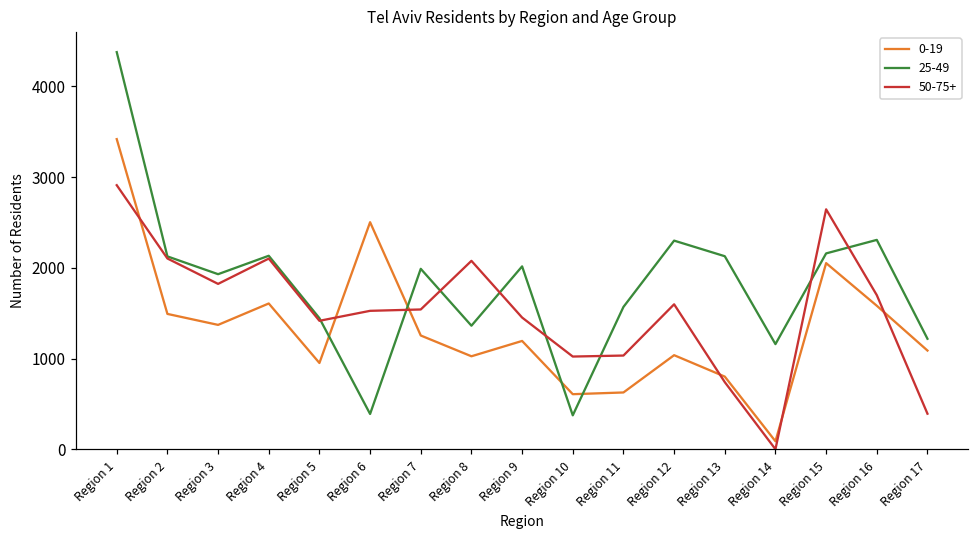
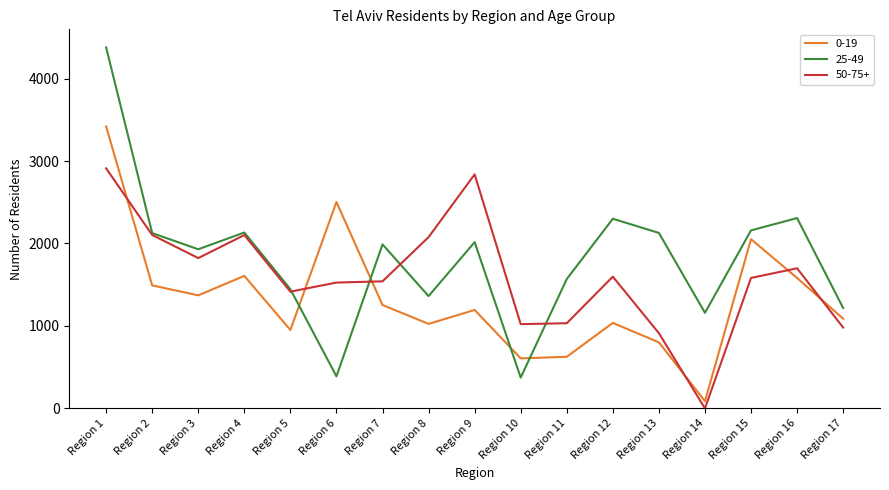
  {
    "0-19": {
      "Region 1": 3400,
      "Region 2": 1500,
      "Region 3": 1400,
      "Region 4": 1600,
      "Region 5": 1000,
      "Region 6": 2500,
      "Region 7": 1300,
      "Region 8": 1000,
      "Region 9": 1200,
      "Region 10": 600,
      "Region 11": 600,
      "Region 12": 1000,
      "Region 13": 800,
      "Region 14": 100,
      "Region 15": 2100,
      "Region 16": 1600,
      "Region 17": 1100
    },
    "25-49": {
      "Region 1": 4400,
      "Region 3": 1900,
      "Region 4": 2100,
      "Region 6": 400,
      "Region 7": 2000,
      "Region 8": 1400,
      "Region 9": 2000,
      "Region 10": 400,
      "Region 11": 1600,
      "Region 12": 2300,
      "Region 13": 2100,
      "Region 14": 1200,
      "Region 15": 2200,
      "Region 16": 2300,
      "Region 17": 1200
    },
    "50-75+": {
      "Region 1": 2900,
      "Region 3": 1800,
      "Region 4": 2100,
      "Region 6": 1500,
      "Region 7": 1500,
      "Region 8": 2100,
-     "Region 9": 1500,
+     "Region 9": 2800,
      "Region 10": 1000,
      "Region 11": 1000,
      "Region 12": 1600,
-     "Region 13": 700,
+     "Region 13": 900,
      "Region 14": 0,
-     "Region 15": 2600,
+     "Region 15": 1600,
      "Region 16": 1700,
-     "Region 17": 400
+     "Region 17": 1000
    }
  }
